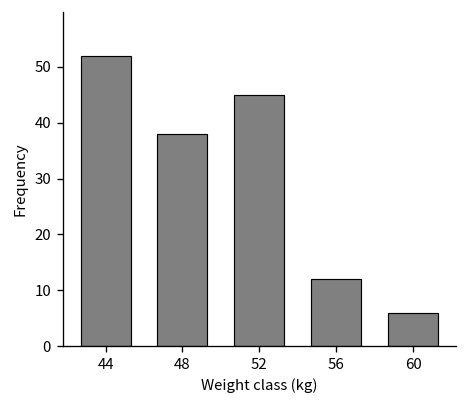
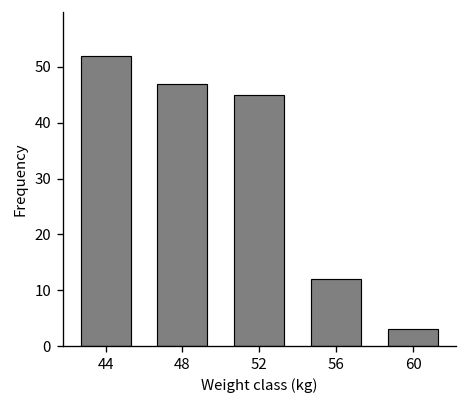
  {
    "44": 52,
-   "48": 38,
+   "48": 47,
    "52": 45,
    "56": 12,
-   "60": 6
+   "60": 3
  }
